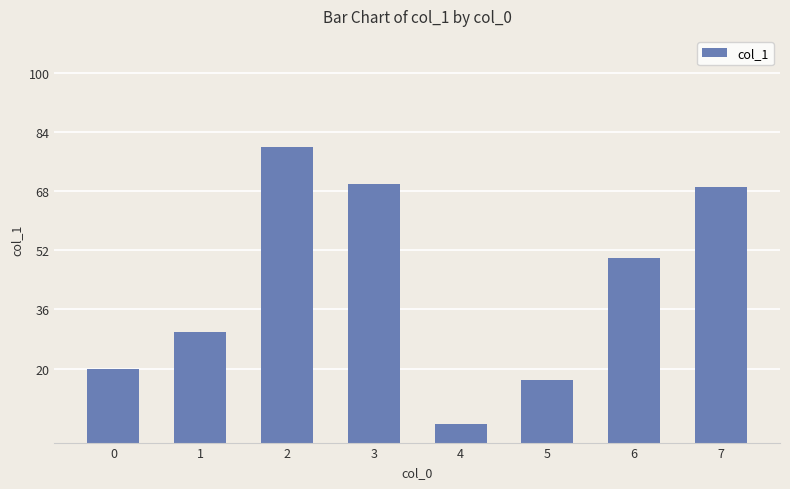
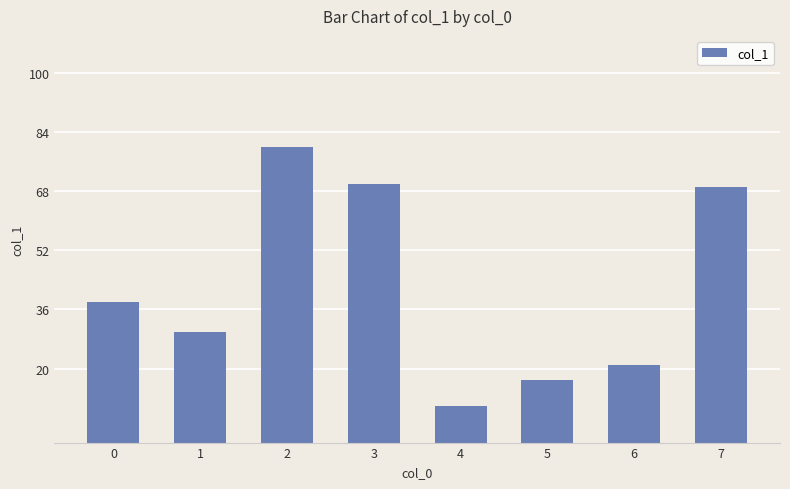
  {
-   "0": 20,
+   "0": 38,
    "1": 30,
    "2": 80,
    "3": 70,
-   "4": 5,
+   "4": 10,
    "5": 17,
-   "6": 50,
+   "6": 21,
    "7": 69
  }
